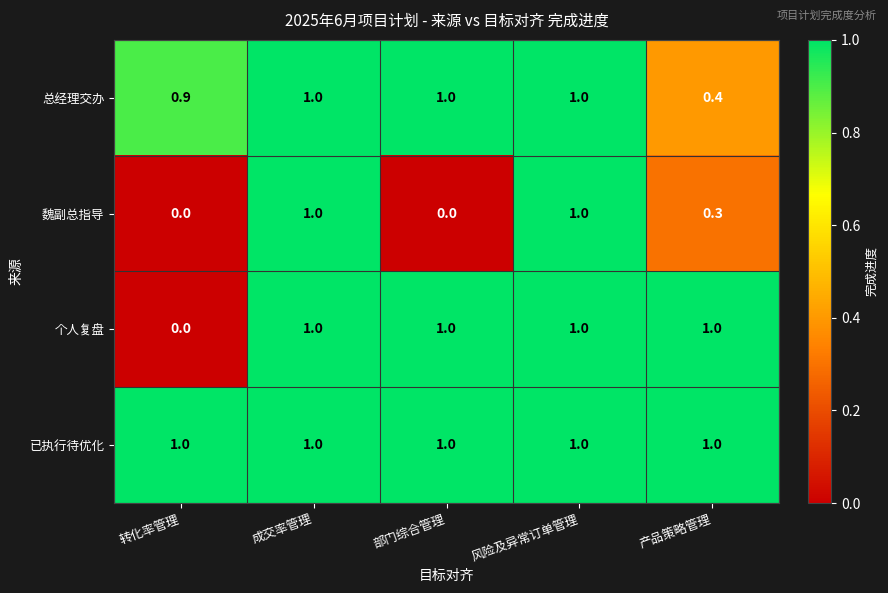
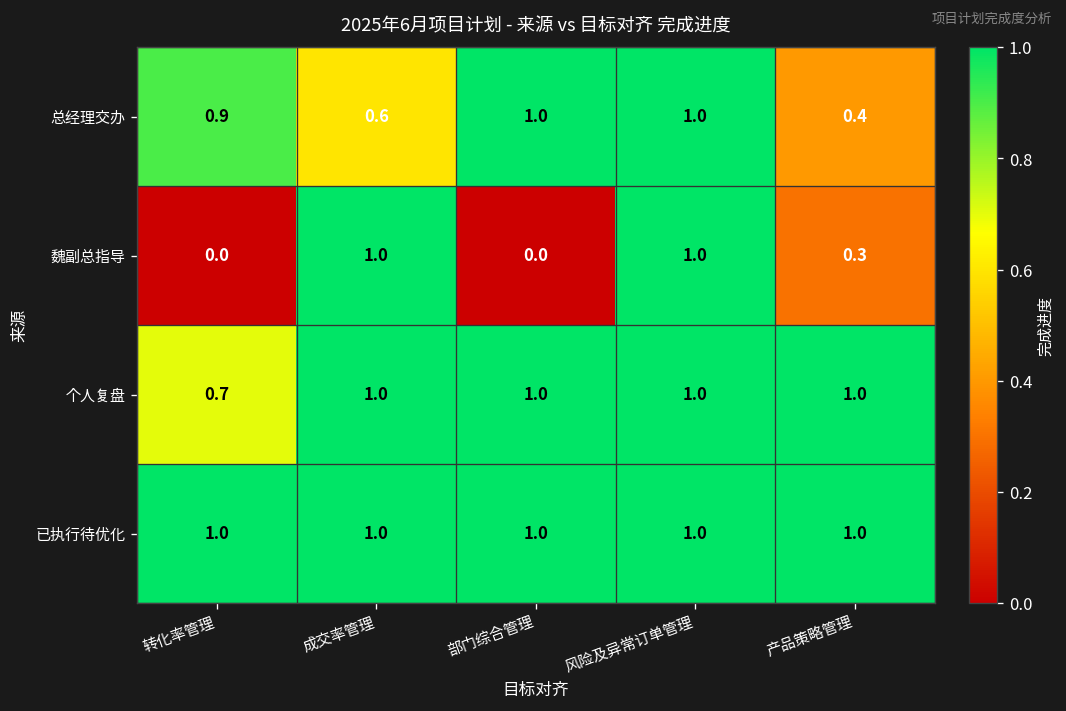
  {
    "总经理交办": {
      "转化率管理": 0.9,
-     "成交率管理": 1.0,
+     "成交率管理": 0.6,
      "部门综合管理": 1.0,
      "风险及异常订单管理": 1.0,
      "产品策略管理": 0.4
    },
    "魏副总指导": {
      "转化率管理": 0.0,
      "成交率管理": 1.0,
      "部门综合管理": 0.0,
      "风险及异常订单管理": 1.0,
      "产品策略管理": 0.3
    },
    "个人复盘": {
-     "转化率管理": 0.0,
+     "转化率管理": 0.7,
      "成交率管理": 1.0,
      "部门综合管理": 1.0,
      "风险及异常订单管理": 1.0,
      "产品策略管理": 1.0
    },
    "已执行待优化": {
      "转化率管理": 1.0,
      "成交率管理": 1.0,
      "部门综合管理": 1.0,
      "风险及异常订单管理": 1.0,
      "产品策略管理": 1.0
    }
  }
